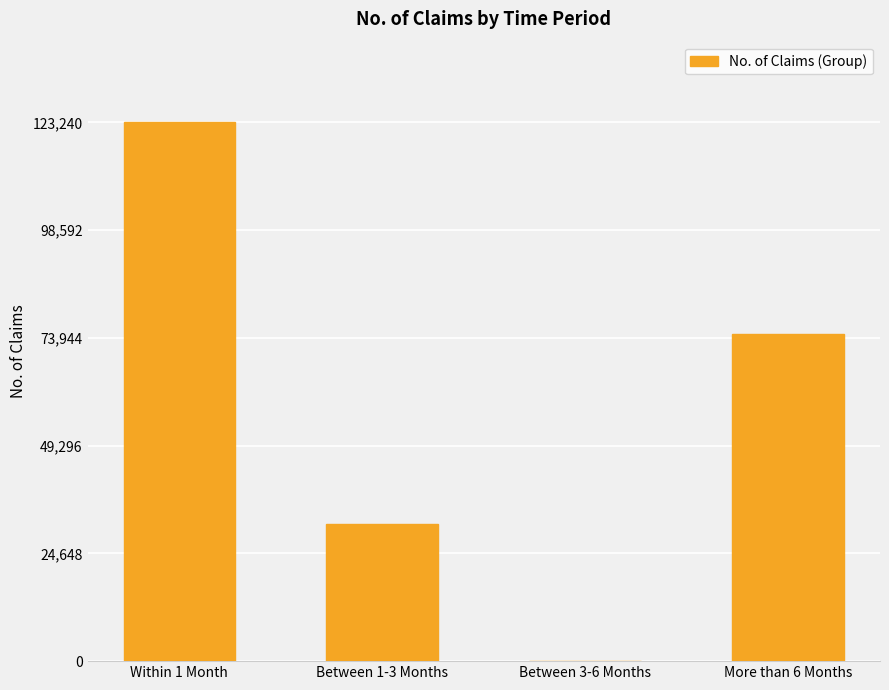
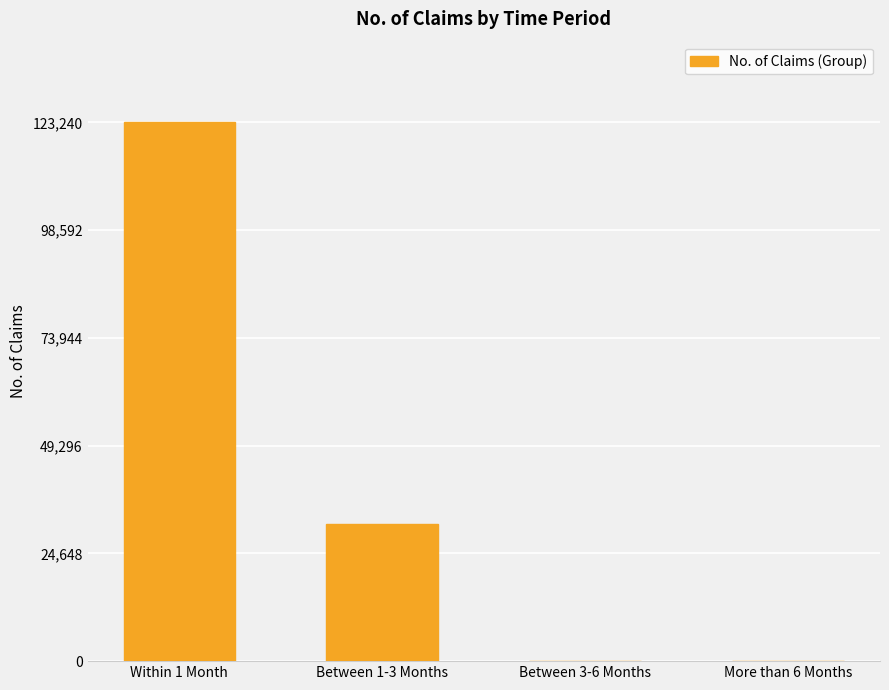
  {
    "Within 1 Month": "123,000",
    "Between 1-3 Months": "31,000",
-   "More than 6 Months": "75,000"
+   "More than 6 Months": "0"
  }
